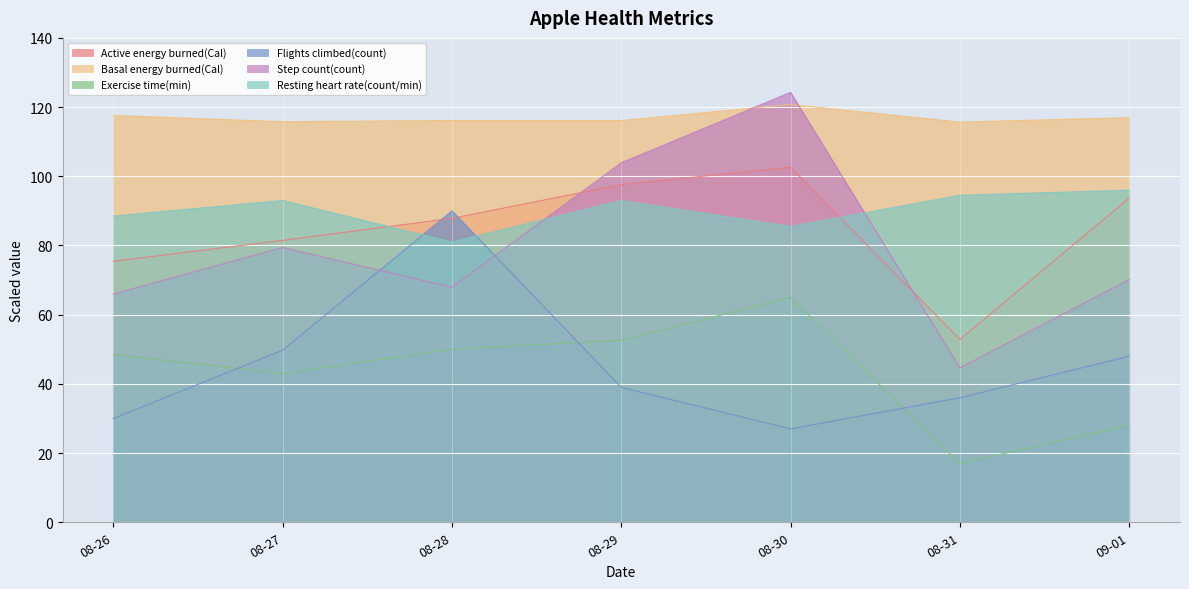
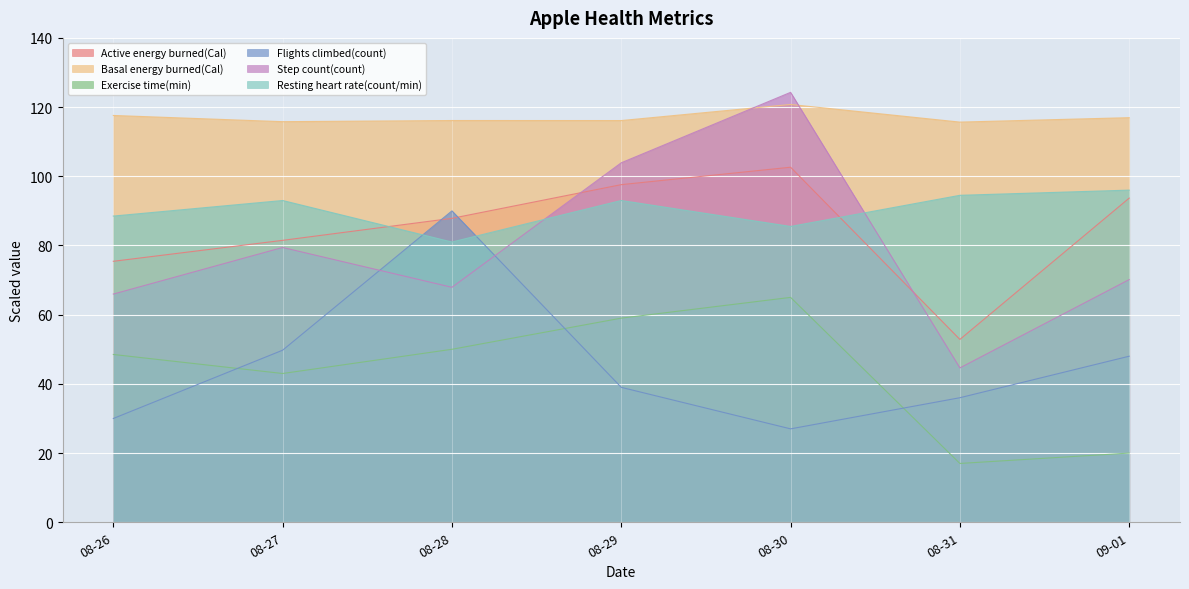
  {
    "Active energy burned(Cal)": {
      "08-26": 75,
      "08-27": 81,
      "08-28": 88,
      "08-29": 98,
      "08-30": 103,
      "08-31": 53,
      "09-01": 94
    },
    "Basal energy burned(Cal)": {
      "08-26": 118,
      "08-27": 116,
      "08-28": 116,
      "08-29": 116,
      "08-30": 121,
      "08-31": 116,
      "09-01": 117
    },
    "Exercise time(min)": {
      "08-26": 49,
      "08-27": 43,
      "08-28": 50,
-     "08-29": 53,
+     "08-29": 59,
      "08-30": 65,
      "08-31": 17,
-     "09-01": 28
+     "09-01": 20
    },
    "Step count(count)": {
      "08-26": 66,
      "08-27": 79,
      "08-28": 68,
      "08-29": 104,
      "08-30": 124,
      "08-31": 45,
      "09-01": 70
    }
  }
